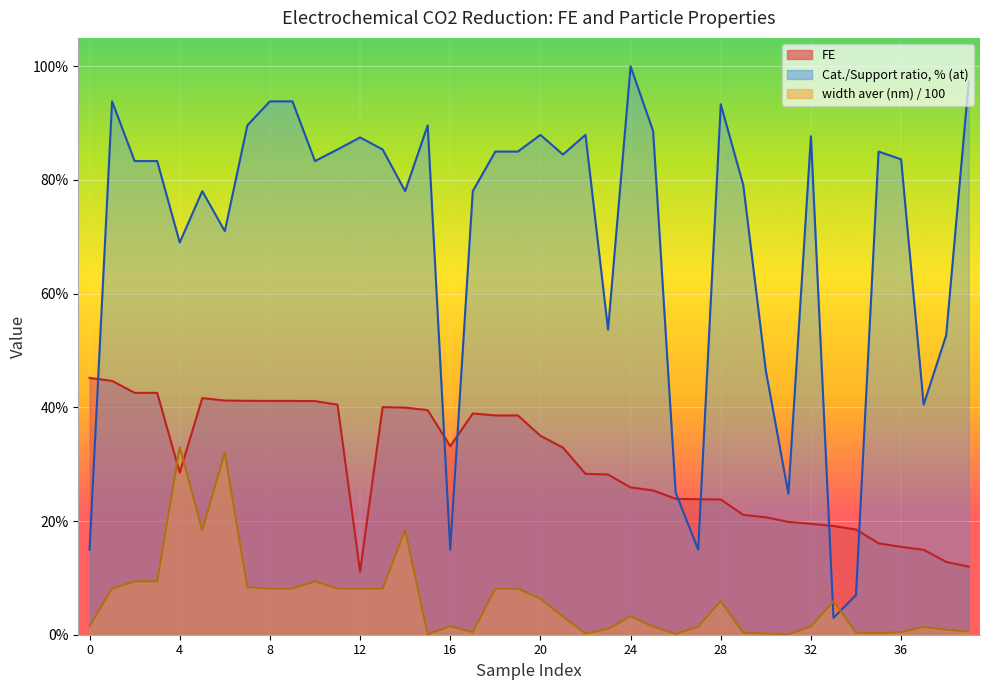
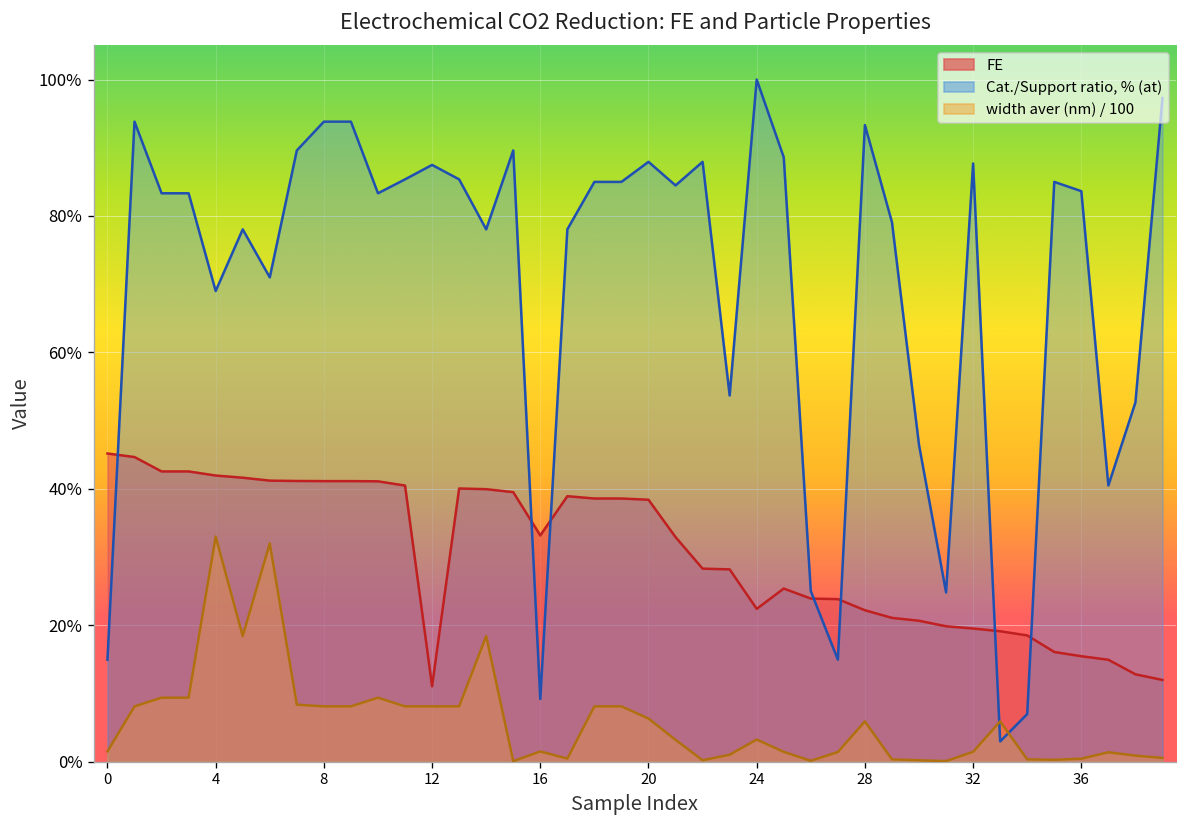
  {
    "FE": {
      "0": "45%",
-     "4": "29%",
+     "4": "42%",
      "8": "41%",
      "12": "11%",
      "16": "33%",
-     "20": "35%",
-     "24": "26%",
-     "28": "24%",
+     "20": "38%",
+     "24": "22%",
+     "28": "22%",
      "32": "20%",
      "36": "15%"
    },
    "Cat./Support ratio, % (at)": {
      "0": "15%",
      "4": "69%",
      "8": "94%",
      "12": "87%",
-     "16": "15%",
+     "16": "9%",
      "20": "88%",
      "24": "100%",
      "28": "93%",
      "32": "88%",
      "36": "84%"
    },
    "width aver (nm) / 100": {
      "0": "2%",
      "4": "33%",
      "8": "8%",
      "12": "8%",
      "16": "2%",
      "20": "6%",
      "24": "3%",
      "28": "6%",
      "32": "1%",
      "36": "0%"
    }
  }
